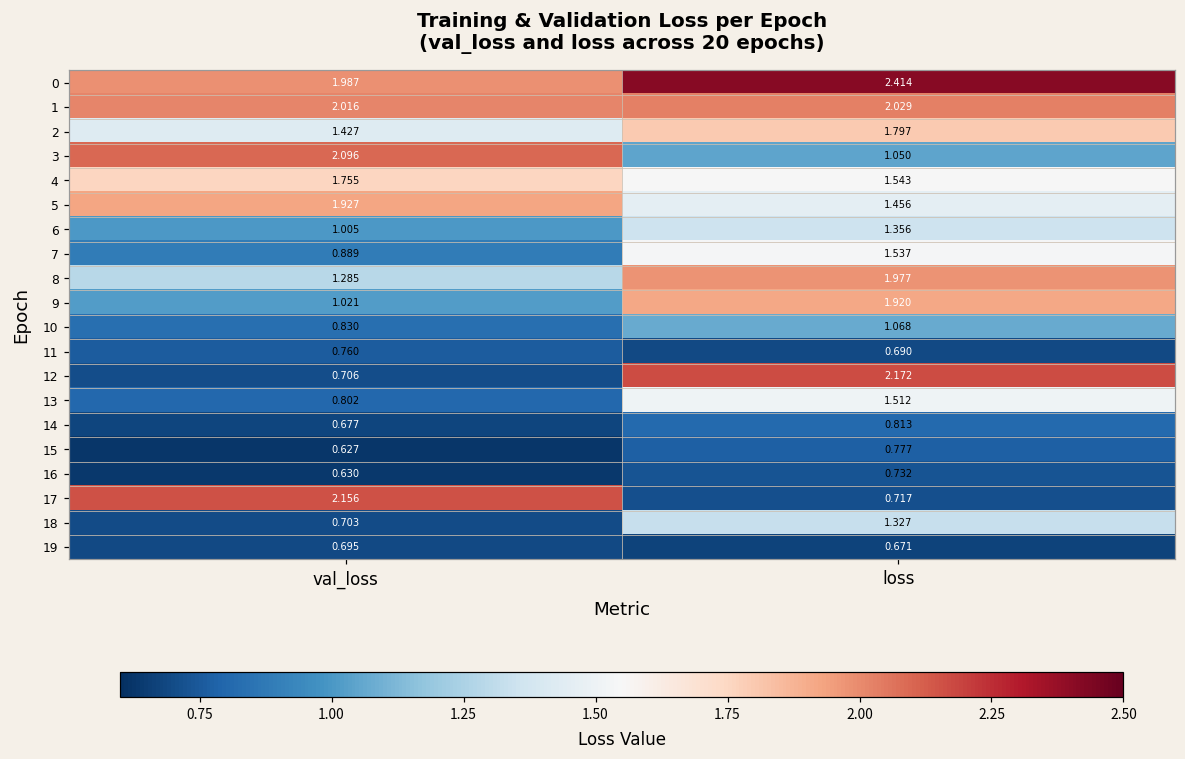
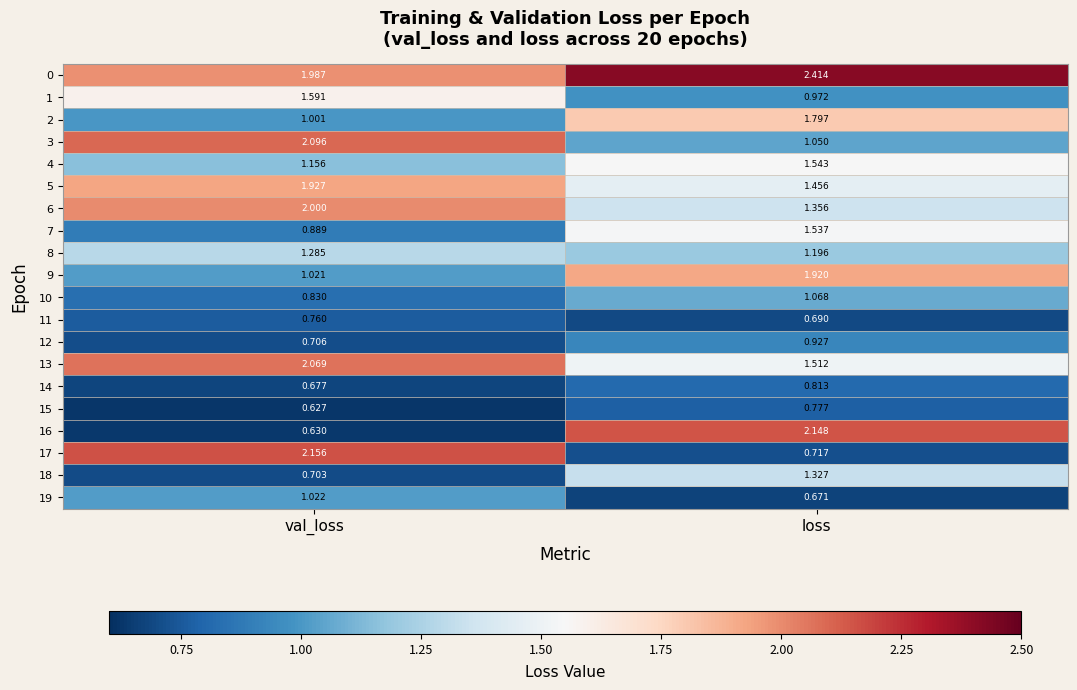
  {
    "0": {
      "val_loss": 1.987,
      "loss": 2.414
    },
    "1": {
-     "val_loss": 2.016,
-     "loss": 2.029
+     "val_loss": 1.591,
+     "loss": 0.972
    },
    "2": {
-     "val_loss": 1.427,
+     "val_loss": 1.001,
      "loss": 1.797
    },
    "3": {
      "val_loss": 2.096,
      "loss": 1.050
    },
    "4": {
-     "val_loss": 1.755,
+     "val_loss": 1.156,
      "loss": 1.543
    },
    "5": {
      "val_loss": 1.927,
      "loss": 1.456
    },
    "6": {
-     "val_loss": 1.005,
+     "val_loss": 2.000,
      "loss": 1.356
    },
    "7": {
      "val_loss": 0.889,
      "loss": 1.537
    },
    "8": {
      "val_loss": 1.285,
-     "loss": 1.977
+     "loss": 1.196
    },
    "9": {
      "val_loss": 1.021,
      "loss": 1.920
    },
    "10": {
      "val_loss": 0.830,
      "loss": 1.068
    },
    "11": {
      "val_loss": 0.760,
      "loss": 0.690
    },
    "12": {
      "val_loss": 0.706,
-     "loss": 2.172
+     "loss": 0.927
    },
    "13": {
-     "val_loss": 0.802,
+     "val_loss": 2.069,
      "loss": 1.512
    },
    "14": {
      "val_loss": 0.677,
      "loss": 0.813
    },
    "15": {
      "val_loss": 0.627,
      "loss": 0.777
    },
    "16": {
      "val_loss": 0.630,
-     "loss": 0.732
+     "loss": 2.148
    },
    "17": {
      "val_loss": 2.156,
      "loss": 0.717
    },
    "18": {
      "val_loss": 0.703,
      "loss": 1.327
    },
    "19": {
-     "val_loss": 0.695,
+     "val_loss": 1.022,
      "loss": 0.671
    }
  }
